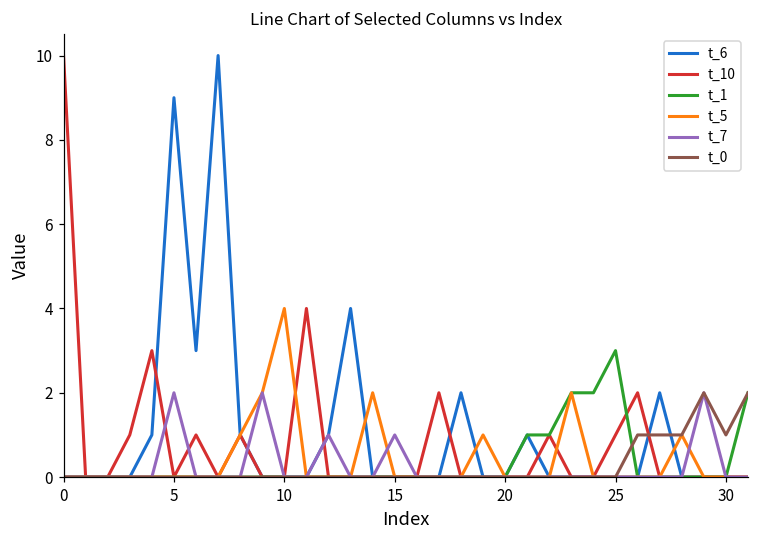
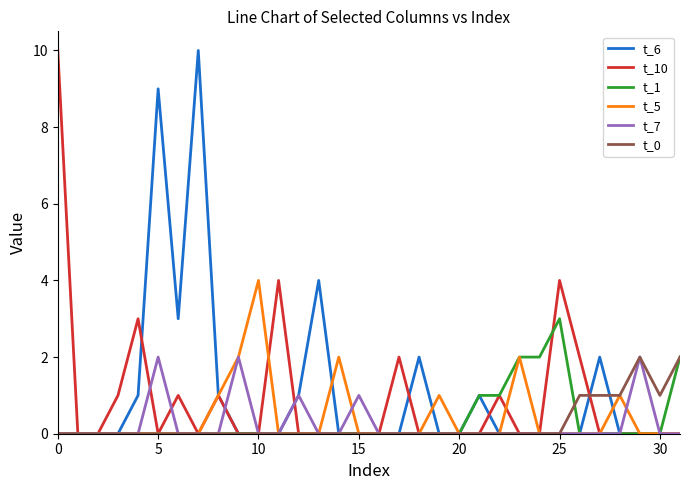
  {
    "t_6": {
      "5": 9
    },
    "t_10": {
      "0": 10,
-     "25": 1
+     "25": 4
    },
    "t_1": {
      "25": 3
    },
    "t_5": {
      "10": 4
    },
    "t_7": {
      "5": 2,
      "15": 1
    },
    "t_0": {
      "30": 1
    }
  }
